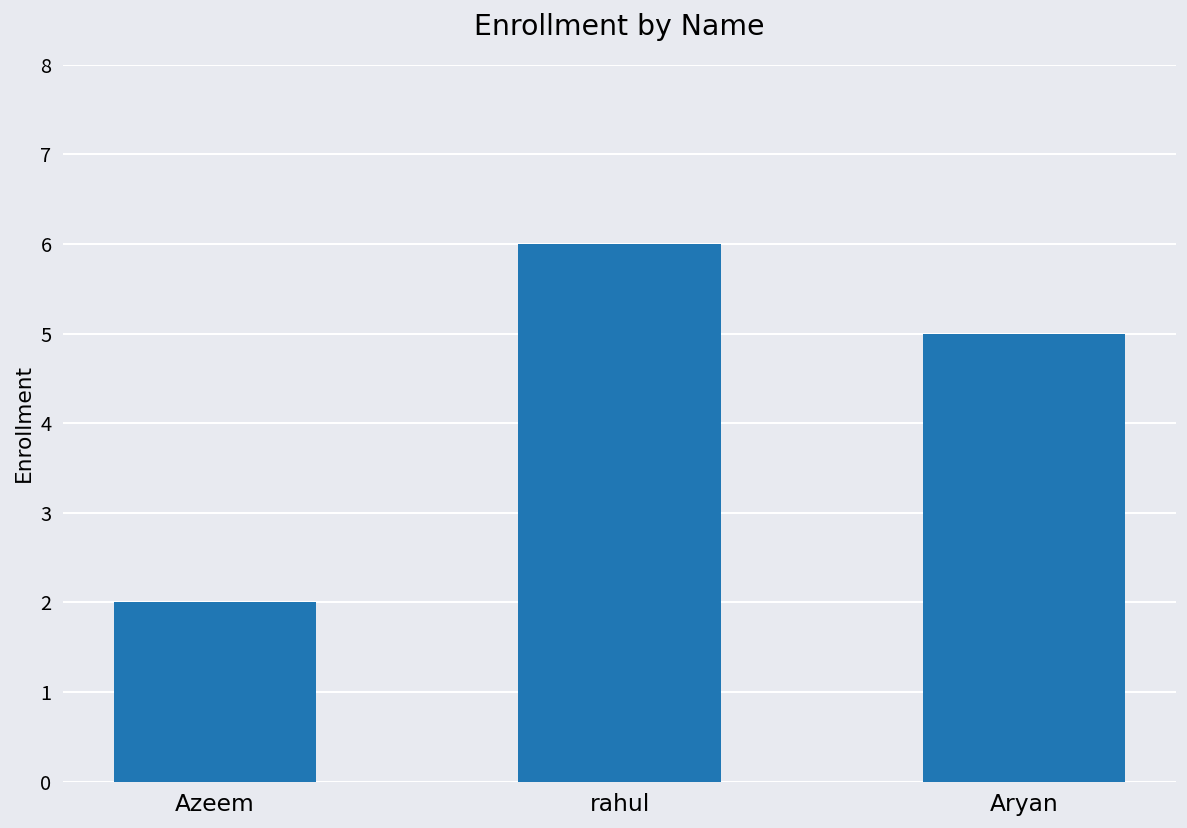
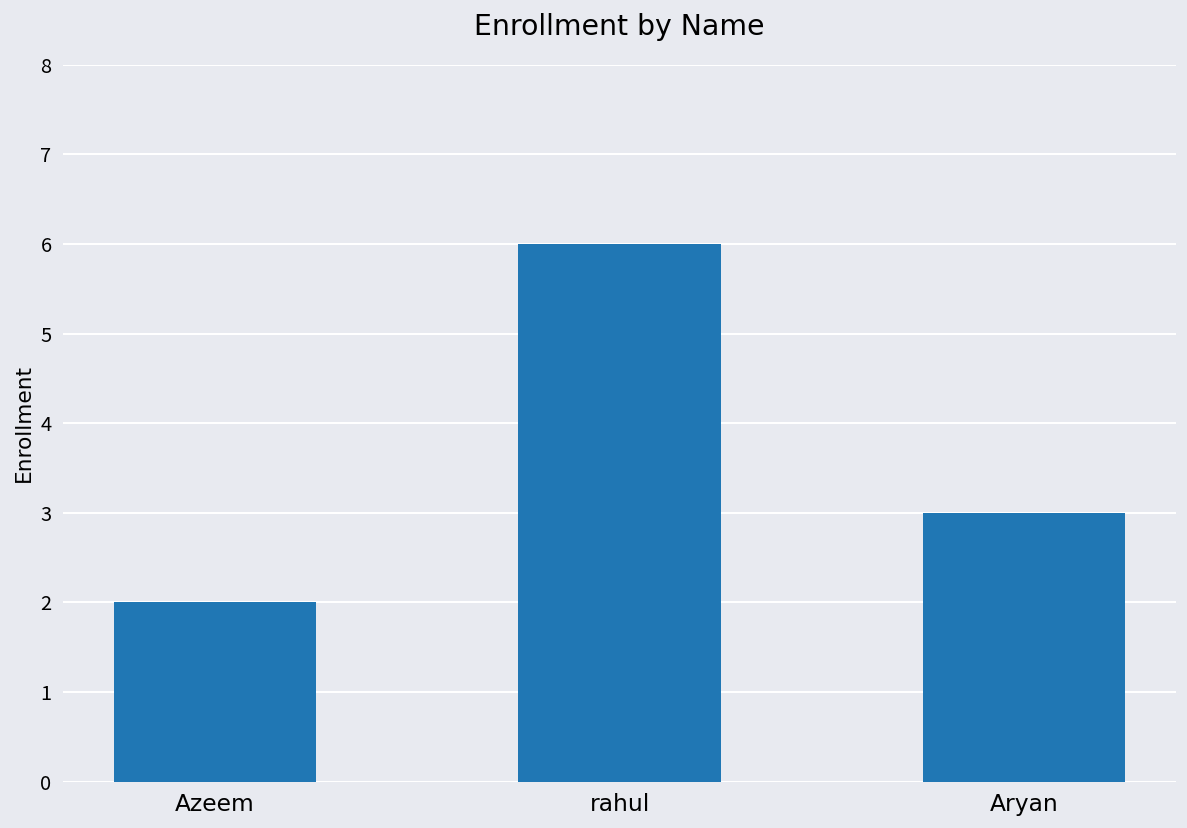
  {
    "Azeem": 2,
    "rahul": 6,
-   "Aryan": 5
+   "Aryan": 3
  }
